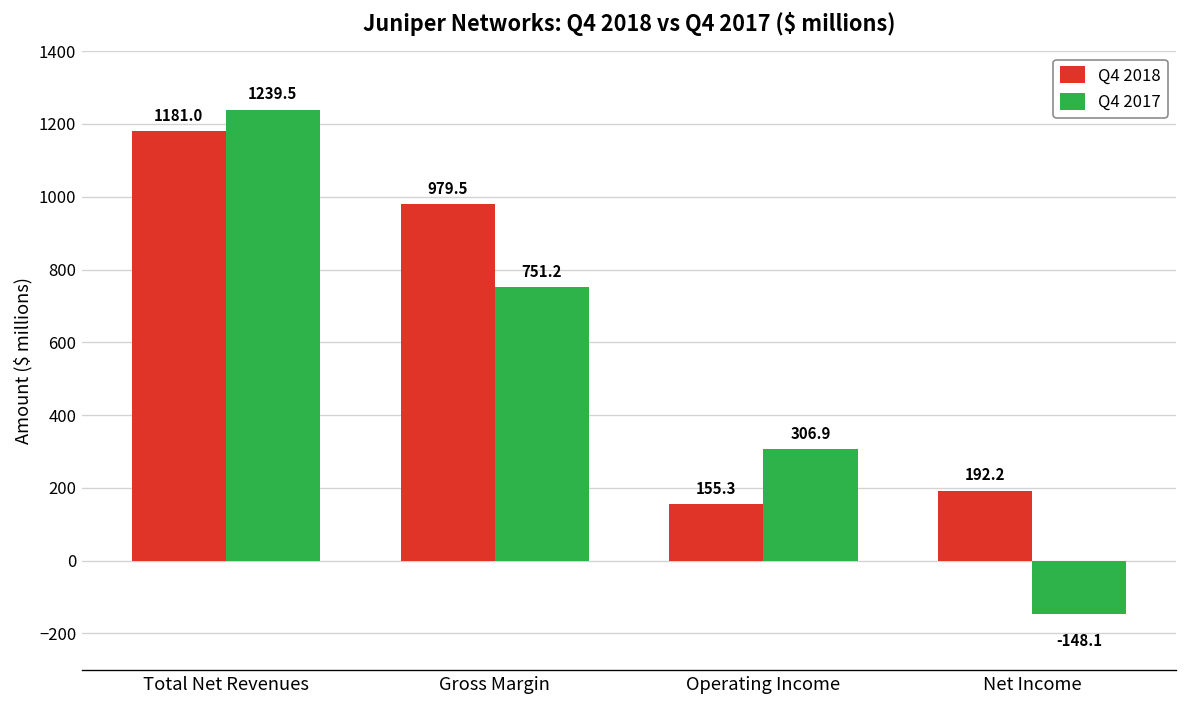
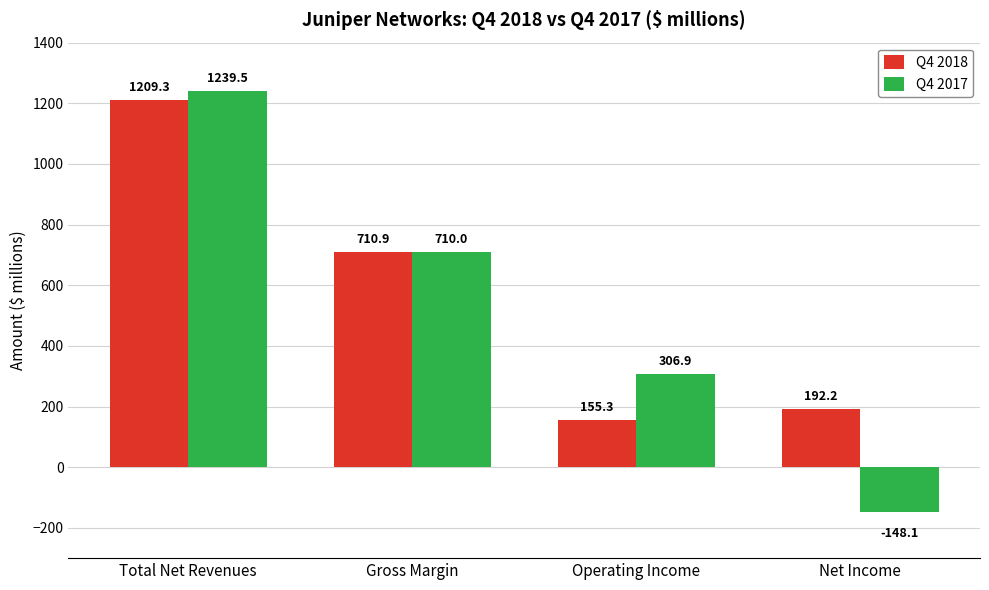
  {
    "Q4 2018": {
-     "Total Net Revenues": 1181.0,
-     "Gross Margin": 979.5,
+     "Total Net Revenues": 1209.3,
+     "Gross Margin": 710.9,
      "Operating Income": 155.3,
      "Net Income": 192.2
    },
    "Q4 2017": {
      "Total Net Revenues": 1239.5,
-     "Gross Margin": 751.2,
+     "Gross Margin": 710.0,
      "Operating Income": 306.9,
      "Net Income": -148.1
    }
  }
